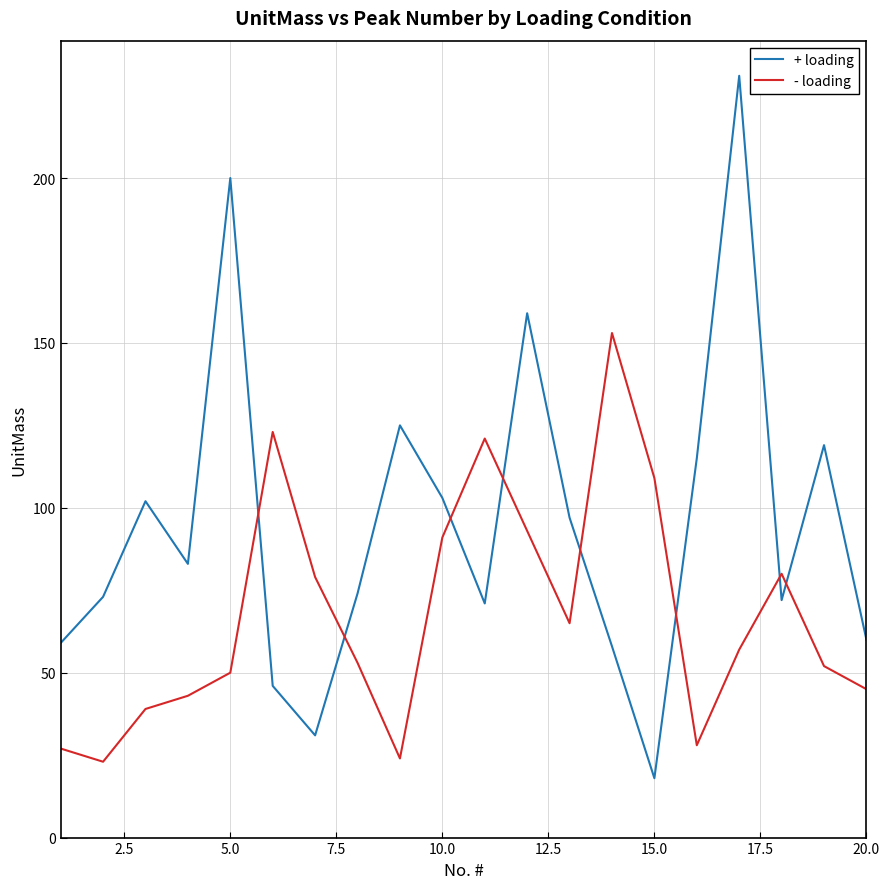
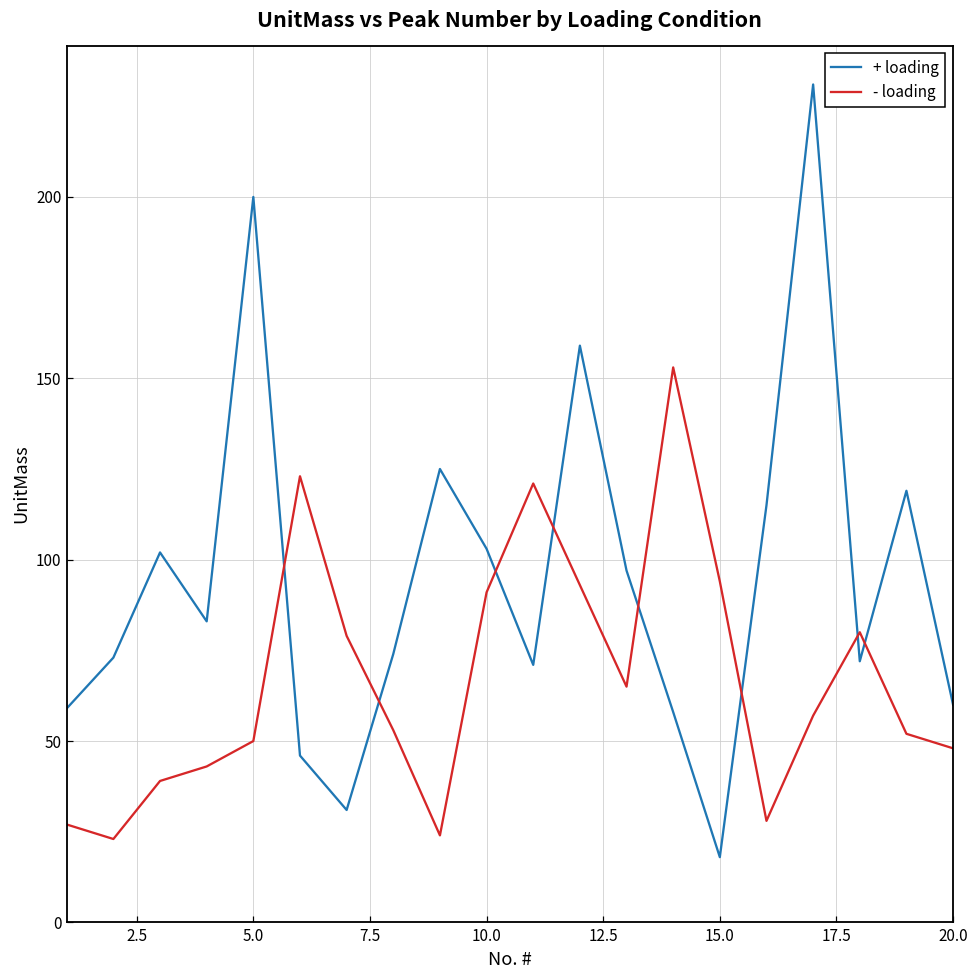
  {
    "+ loading": {
      "5.0": 200,
      "10.0": 103,
      "15.0": 18,
      "20.0": 60
    },
    "- loading": {
      "5.0": 50,
      "10.0": 91,
-     "15.0": 109,
-     "20.0": 45
+     "15.0": 94,
+     "20.0": 48
    }
  }
